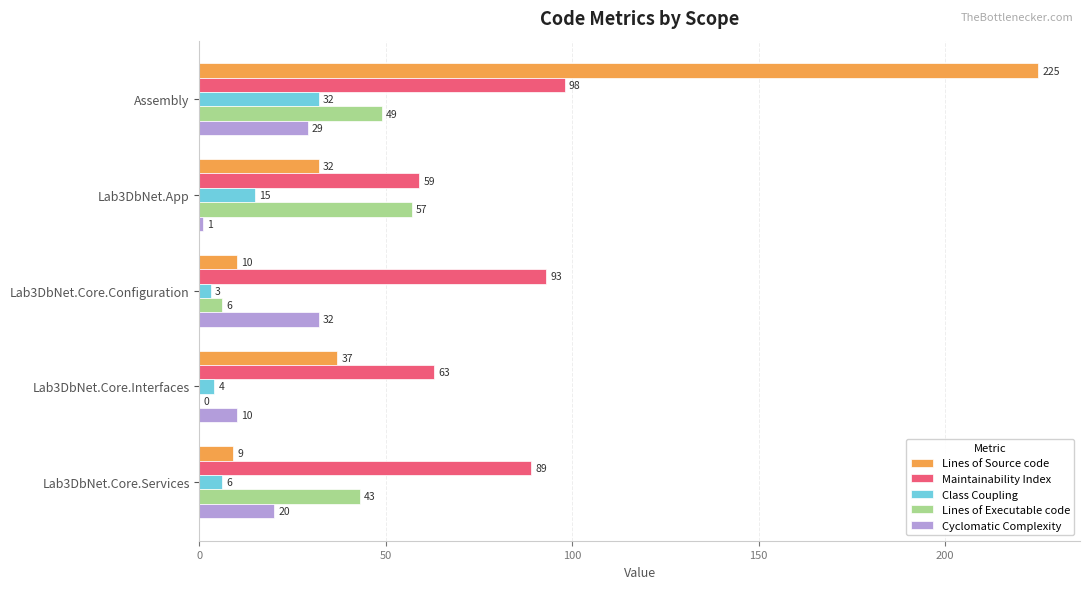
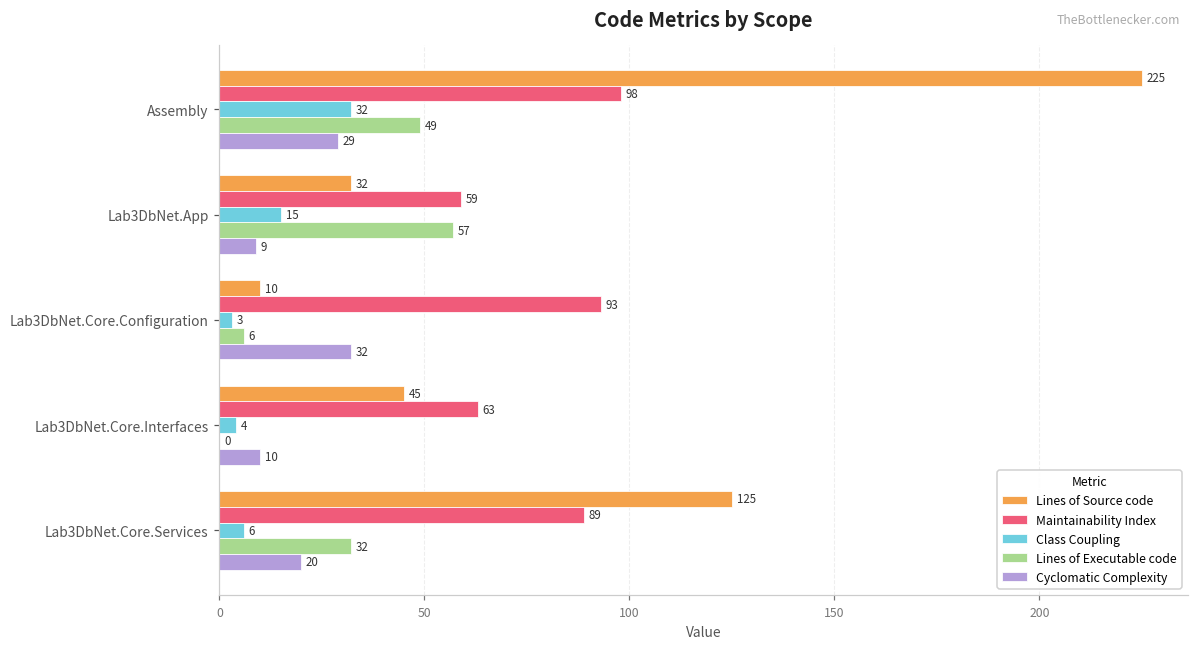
  {
    "Lines of Source code": {
      "Assembly": 225,
      "Lab3DbNet.App": 32,
      "Lab3DbNet.Core.Configuration": 10,
-     "Lab3DbNet.Core.Interfaces": 37,
-     "Lab3DbNet.Core.Services": 9
+     "Lab3DbNet.Core.Interfaces": 45,
+     "Lab3DbNet.Core.Services": 125
    },
    "Maintainability Index": {
      "Assembly": 98,
      "Lab3DbNet.App": 59,
      "Lab3DbNet.Core.Configuration": 93,
      "Lab3DbNet.Core.Interfaces": 63,
      "Lab3DbNet.Core.Services": 89
    },
    "Class Coupling": {
      "Assembly": 32,
      "Lab3DbNet.App": 15,
      "Lab3DbNet.Core.Configuration": 3,
      "Lab3DbNet.Core.Interfaces": 4,
      "Lab3DbNet.Core.Services": 6
    },
    "Lines of Executable code": {
      "Assembly": 49,
      "Lab3DbNet.App": 57,
      "Lab3DbNet.Core.Configuration": 6,
      "Lab3DbNet.Core.Interfaces": 0,
-     "Lab3DbNet.Core.Services": 43
+     "Lab3DbNet.Core.Services": 32
    },
    "Cyclomatic Complexity": {
      "Assembly": 29,
-     "Lab3DbNet.App": 1,
+     "Lab3DbNet.App": 9,
      "Lab3DbNet.Core.Configuration": 32,
      "Lab3DbNet.Core.Interfaces": 10,
      "Lab3DbNet.Core.Services": 20
    }
  }
